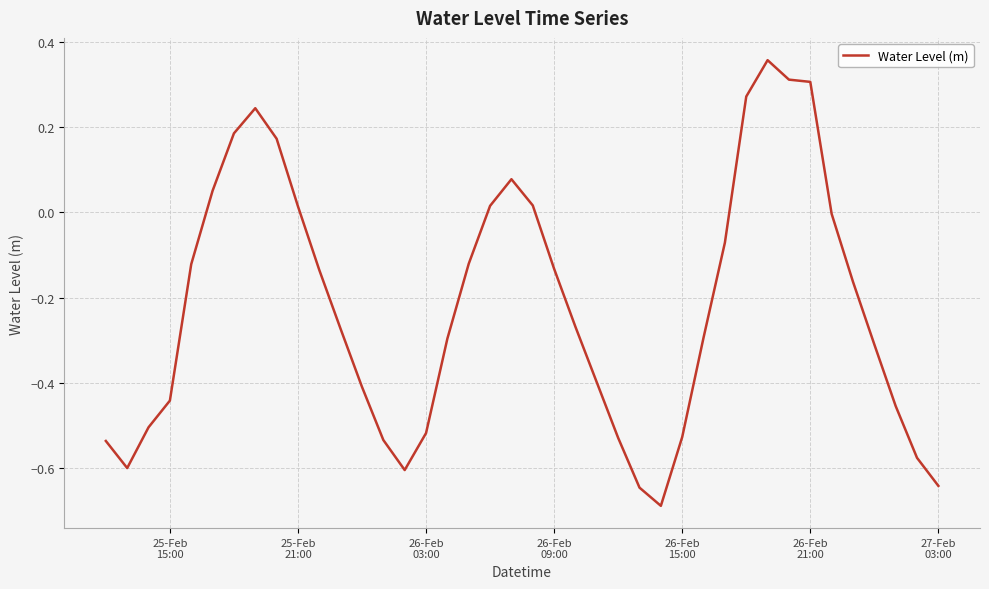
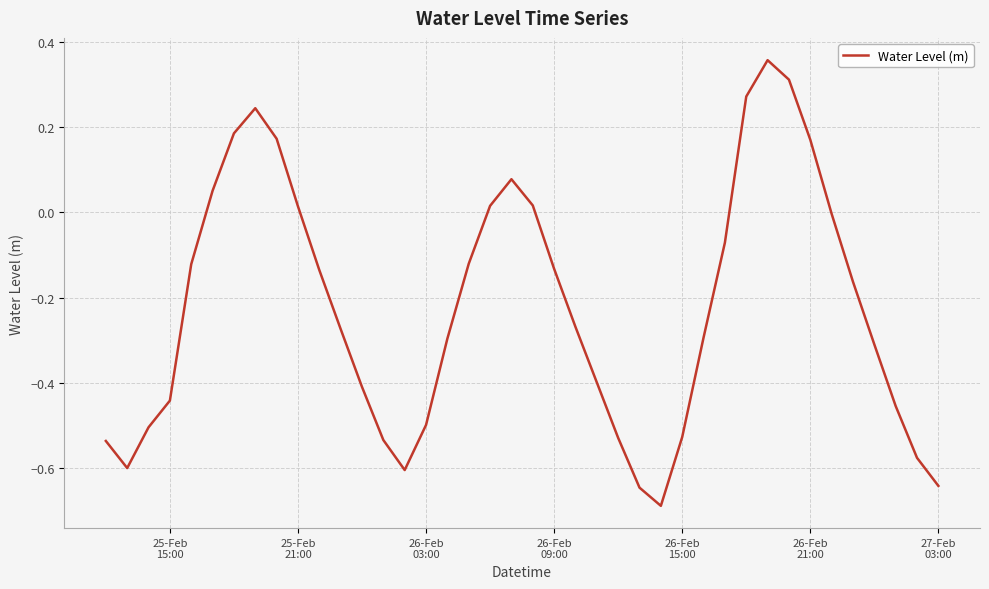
  {
    "25-Feb 15:00": -0.44,
    "25-Feb 21:00": 0.01,
-   "26-Feb 03:00": -0.52,
+   "26-Feb 03:00": -0.50,
    "26-Feb 09:00": -0.13,
    "26-Feb 15:00": -0.53,
-   "26-Feb 21:00": 0.31,
+   "26-Feb 21:00": 0.17,
    "27-Feb 03:00": -0.64
  }
